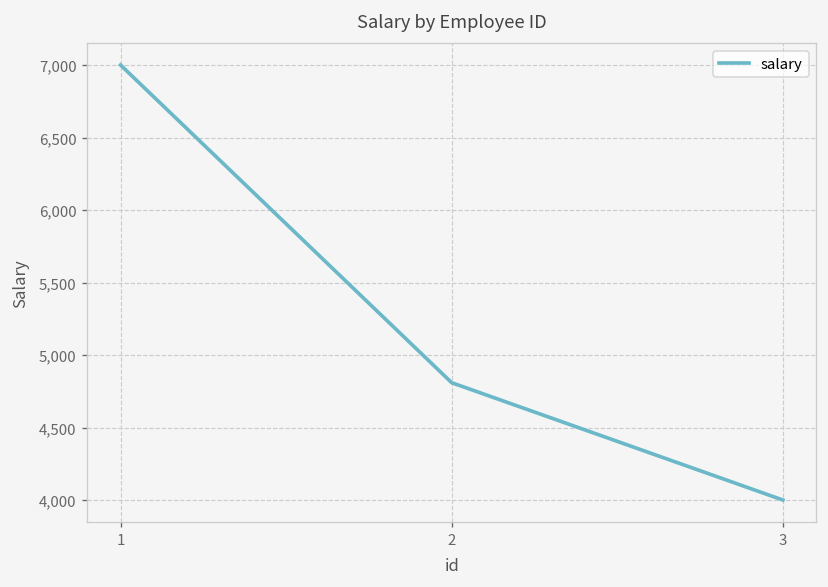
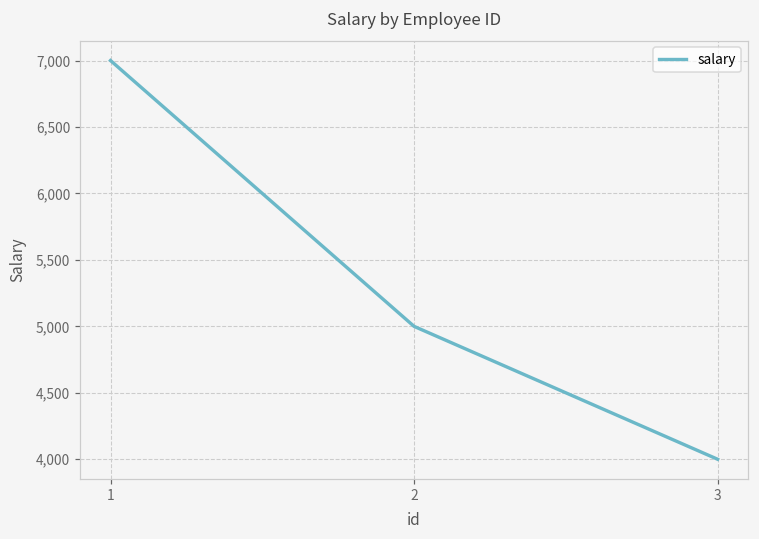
  {
    "1": "7,000",
-   "2": "4,810",
+   "2": "5,000",
    "3": "4,000"
  }
